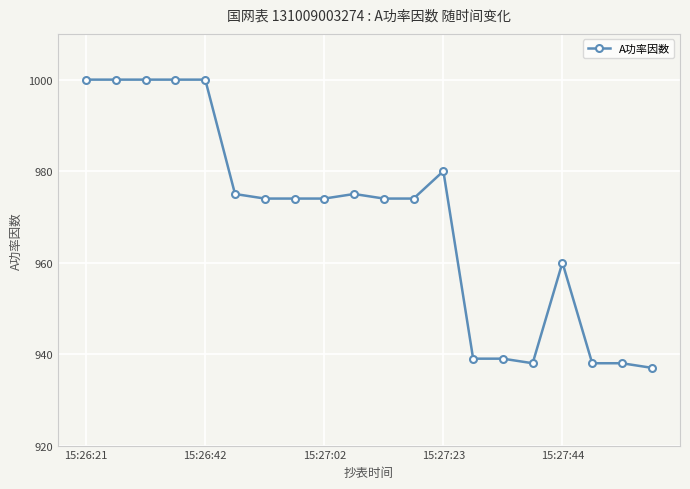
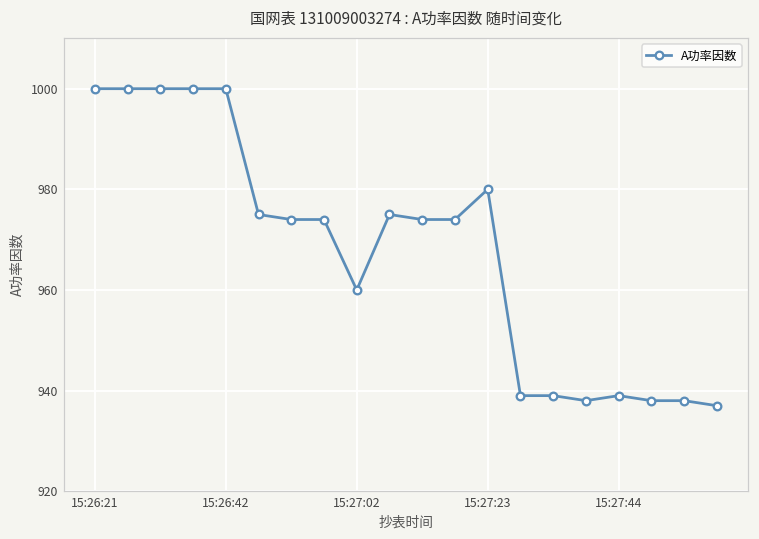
  {
    "15:26:21": 1000,
    "15:26:42": 1000,
-   "15:27:02": 974,
+   "15:27:02": 960,
    "15:27:23": 980,
-   "15:27:44": 960
+   "15:27:44": 939
  }
